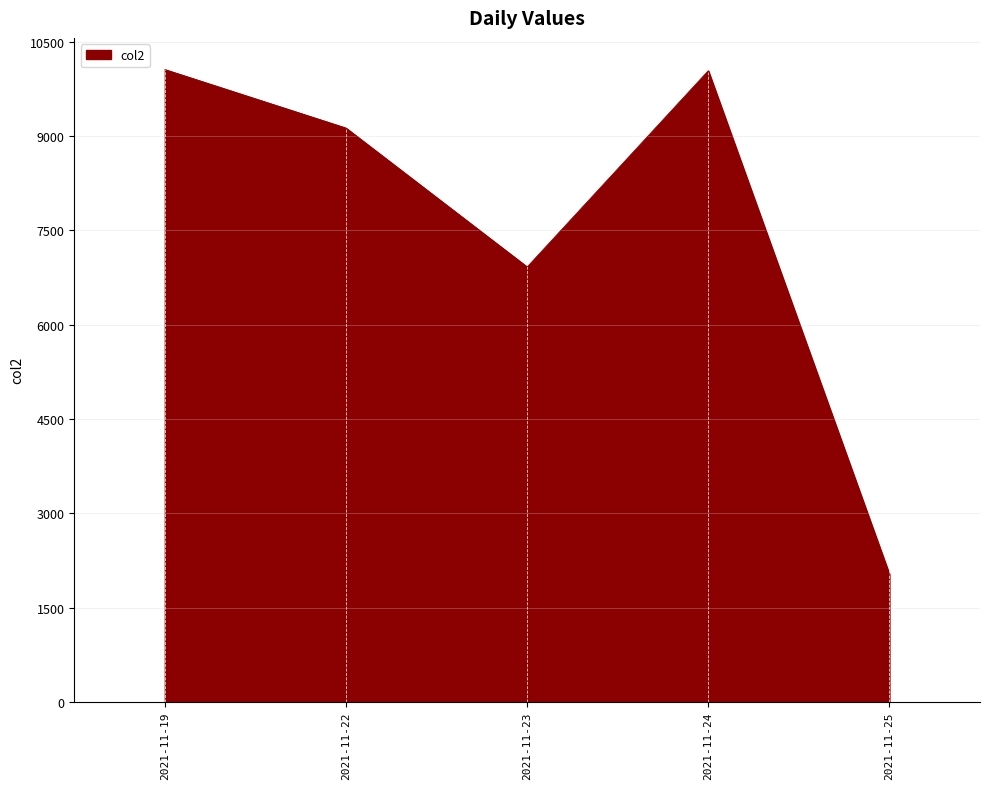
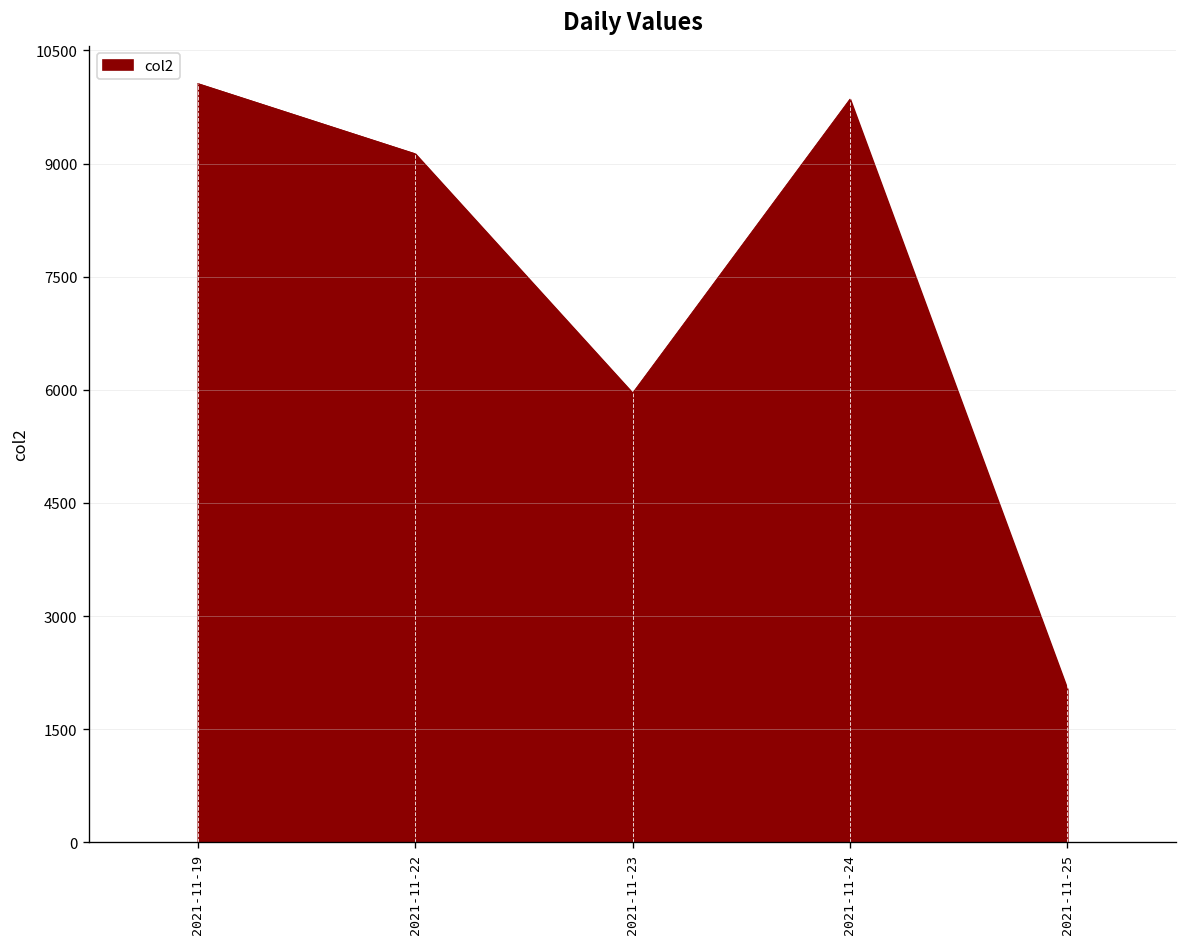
  {
    "2021-11-19": 10100,
    "2021-11-22": 9100,
-   "2021-11-23": 6900,
-   "2021-11-24": 10000,
+   "2021-11-23": 6000,
+   "2021-11-24": 9900,
    "2021-11-25": 2000
  }
